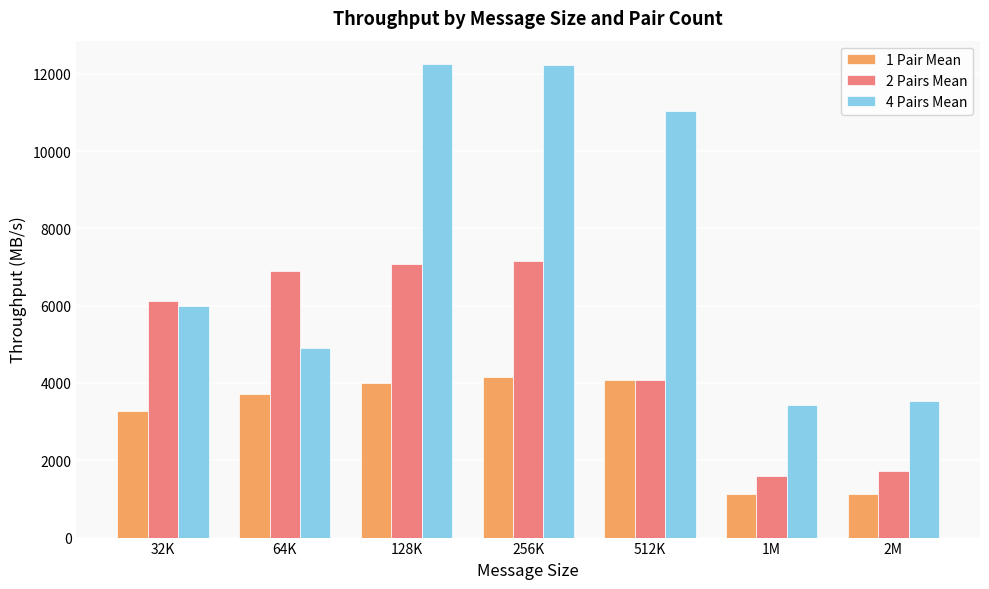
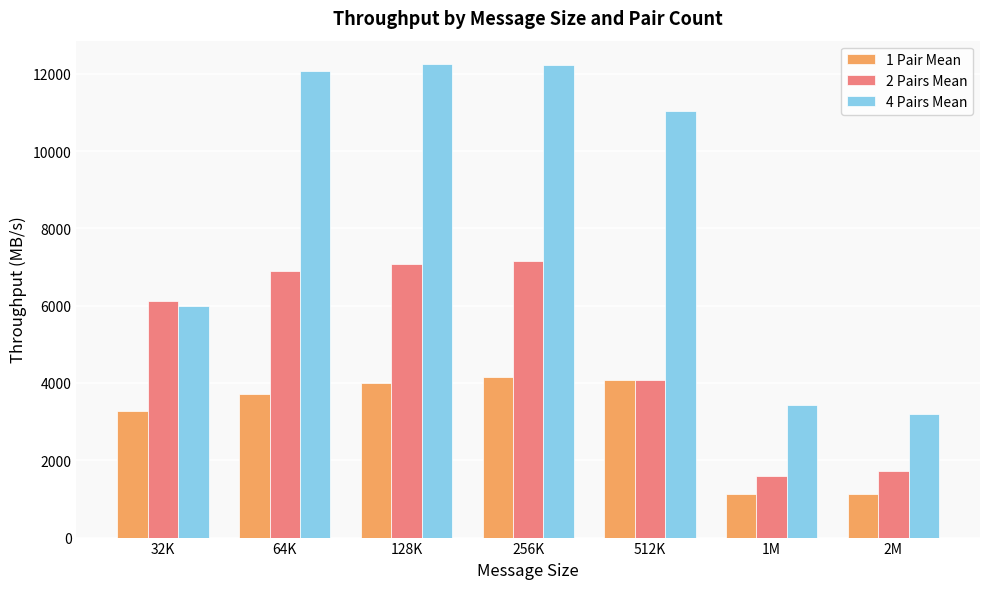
  {
    "4 Pairs Mean": {
      "32K": 6000,
-     "64K": 4900,
+     "64K": 12100,
      "128K": 12200,
      "256K": 12200,
      "512K": 11000,
      "1M": 3400,
-     "2M": 3500
+     "2M": 3200
    }
  }
